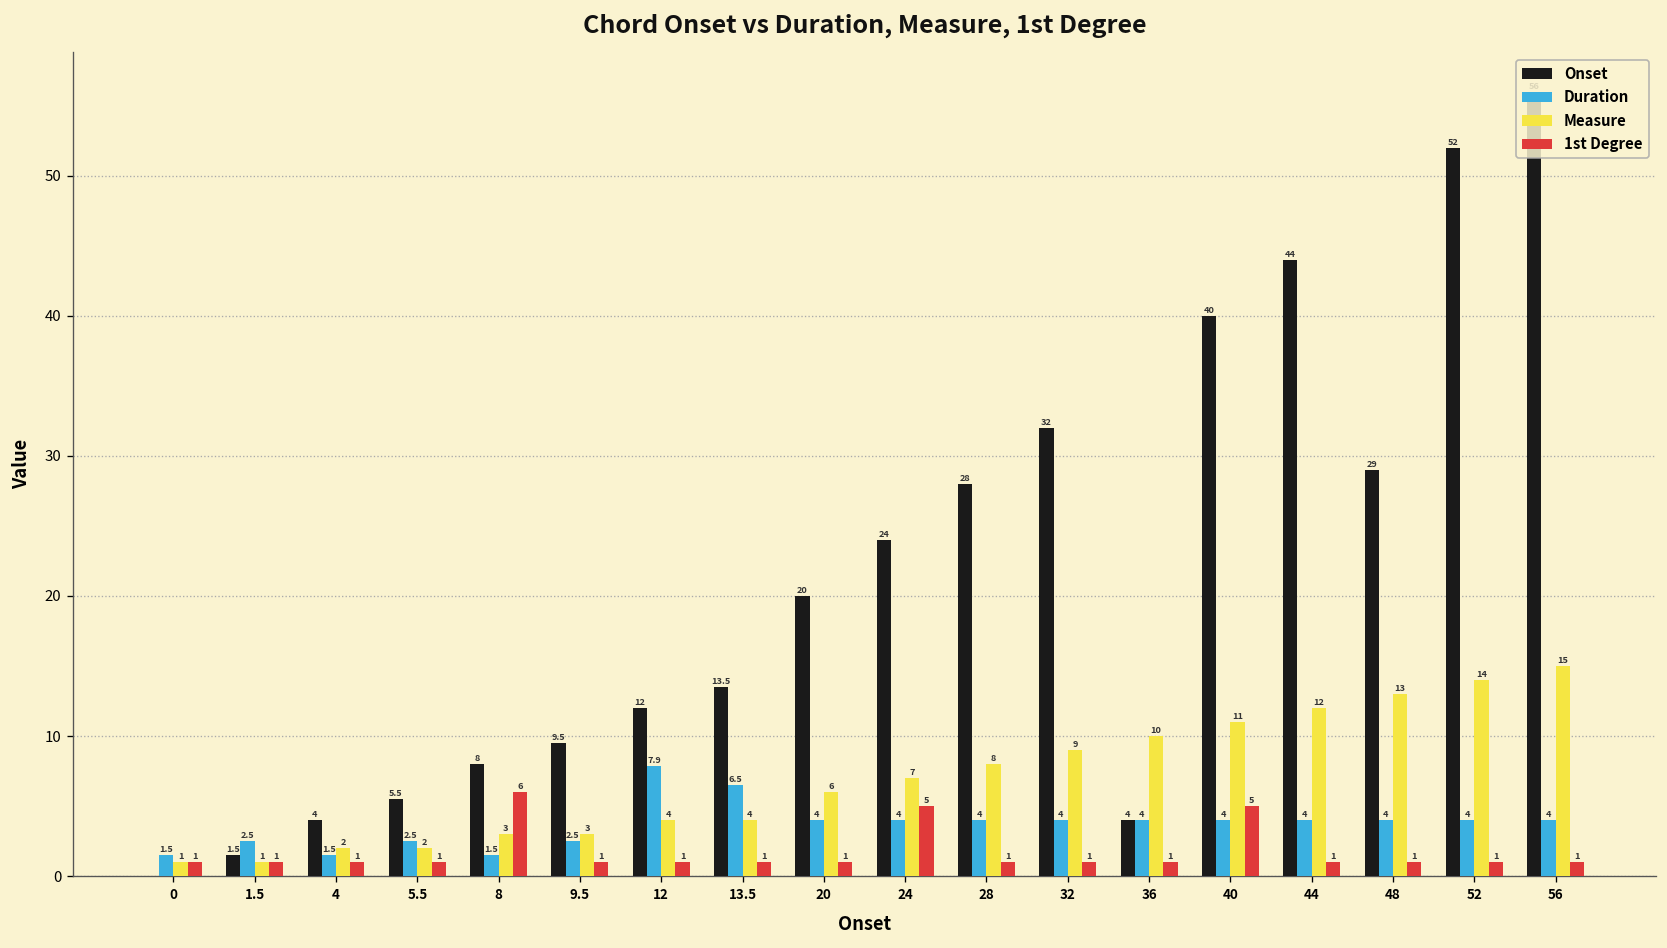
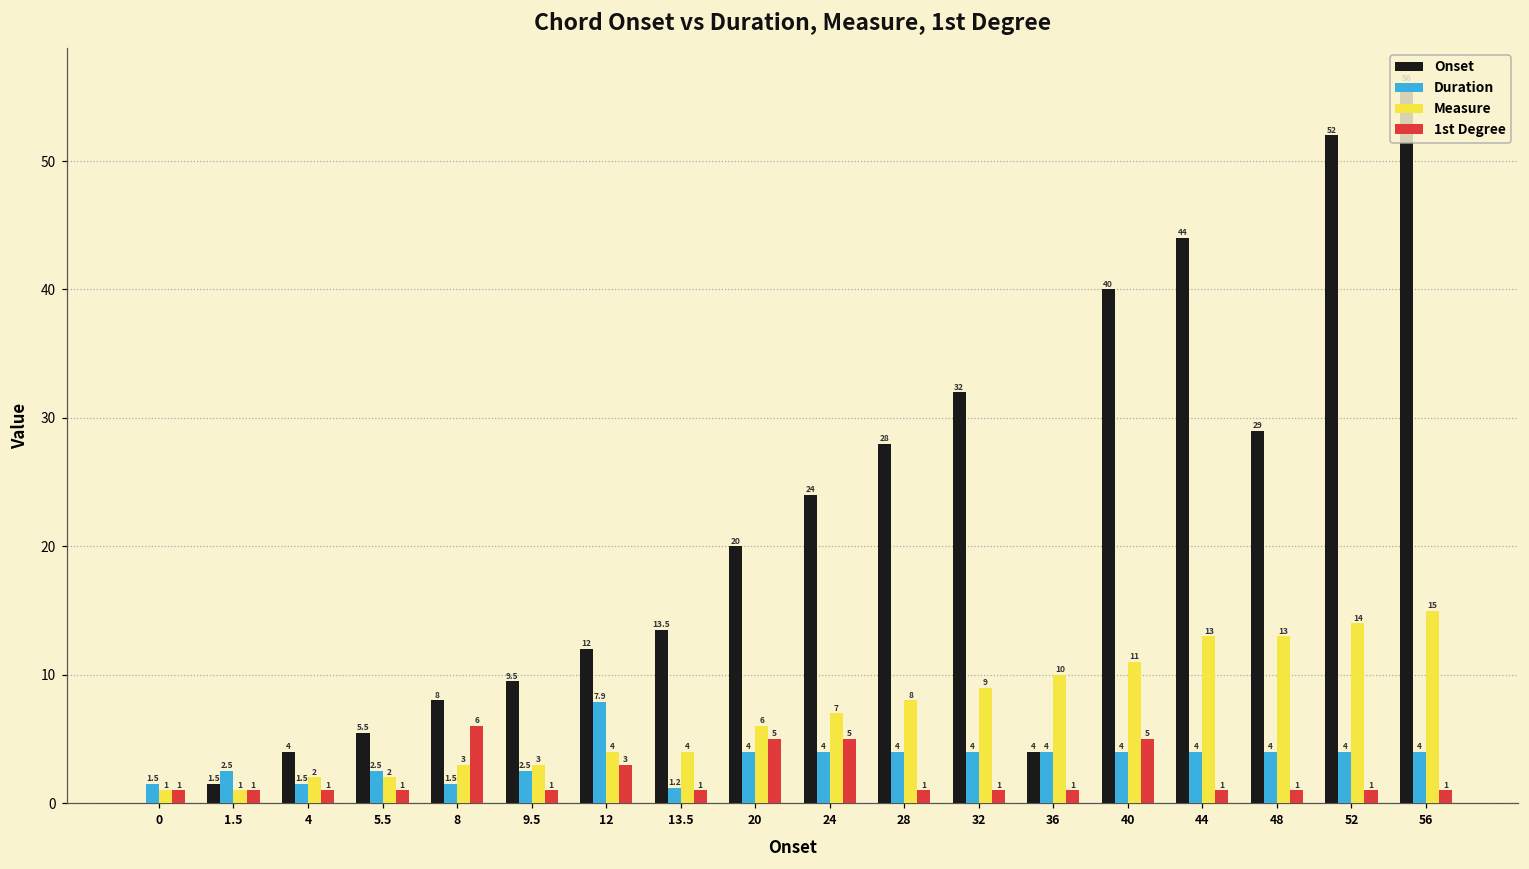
  {
    "Onset": {
      "1.5": 1.5,
      "4": 4,
      "5.5": 5.5,
      "8": 8,
      "9.5": 9.5,
      "12": 12,
      "13.5": 13.5,
      "20": 20,
      "24": 24,
      "28": 28,
      "32": 32,
      "36": 4,
      "40": 40,
      "44": 44,
      "48": 29,
      "52": 52
    },
    "Duration": {
      "0": 1.5,
      "1.5": 2.5,
      "4": 1.5,
      "5.5": 2.5,
      "8": 1.5,
      "9.5": 2.5,
      "12": 7.9,
-     "13.5": 6.5,
+     "13.5": 1.2,
      "20": 4,
      "24": 4,
      "28": 4,
      "32": 4,
      "36": 4,
      "40": 4,
      "44": 4,
      "48": 4,
      "52": 4,
      "56": 4
    },
    "Measure": {
      "0": 1,
      "1.5": 1,
      "4": 2,
      "5.5": 2,
      "8": 3,
      "9.5": 3,
      "12": 4,
      "13.5": 4,
      "20": 6,
      "24": 7,
      "28": 8,
      "32": 9,
      "36": 10,
      "40": 11,
-     "44": 12,
+     "44": 13,
      "48": 13,
      "52": 14,
      "56": 15
    },
    "1st Degree": {
      "0": 1,
      "1.5": 1,
      "4": 1,
      "5.5": 1,
      "8": 6,
      "9.5": 1,
-     "12": 1,
+     "12": 3,
      "13.5": 1,
-     "20": 1,
+     "20": 5,
      "24": 5,
      "28": 1,
      "32": 1,
      "36": 1,
      "40": 5,
      "44": 1,
      "48": 1,
      "52": 1,
      "56": 1
    }
  }
